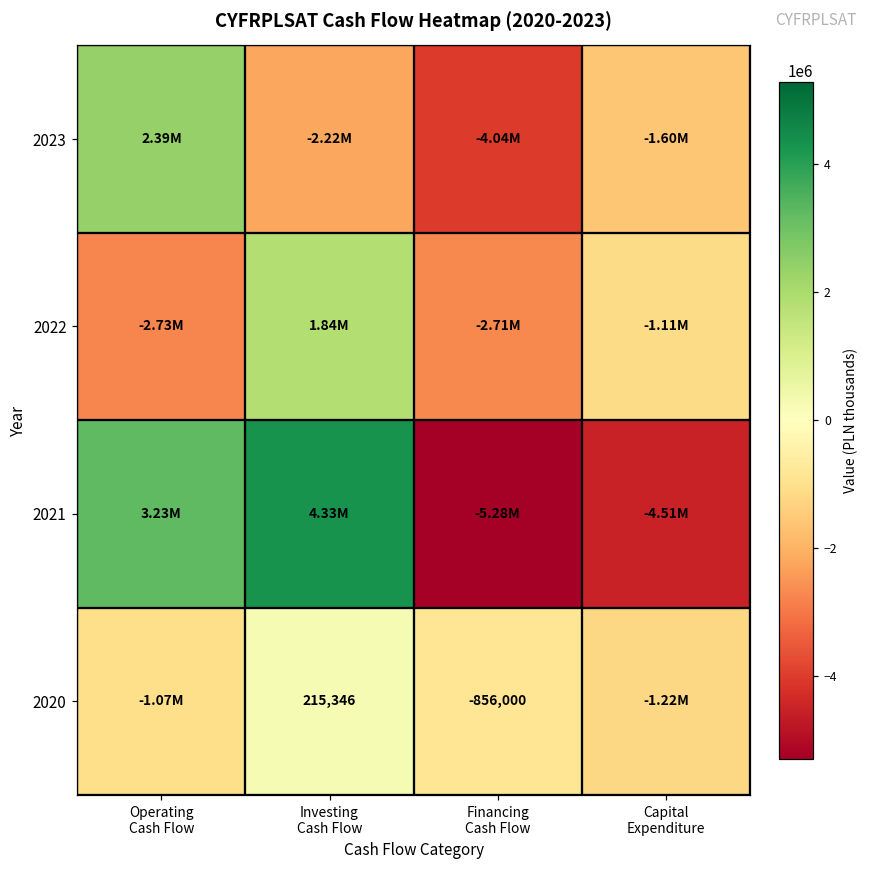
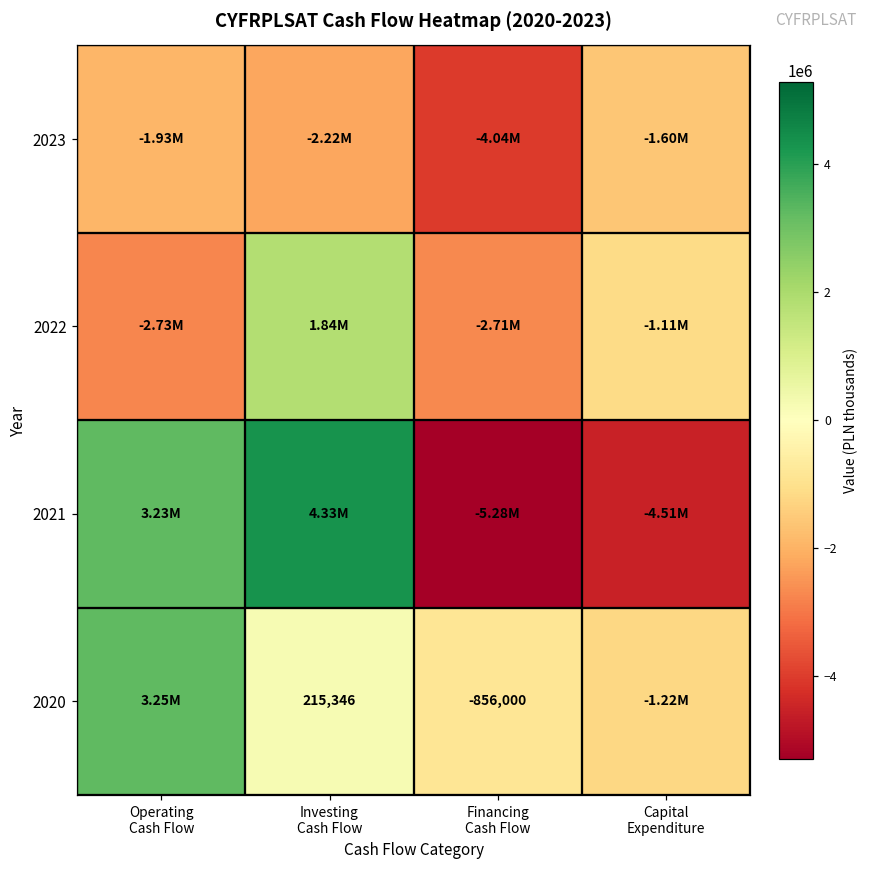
  {
    "2023": {
-     "Operating Cash Flow": "2.39M",
+     "Operating Cash Flow": "-1.93M",
      "Investing Cash Flow": "-2.22M",
      "Financing Cash Flow": "-4.04M",
      "Capital Expenditure": "-1.60M"
    },
    "2022": {
      "Operating Cash Flow": "-2.73M",
      "Investing Cash Flow": "1.84M",
      "Financing Cash Flow": "-2.71M",
      "Capital Expenditure": "-1.11M"
    },
    "2021": {
      "Operating Cash Flow": "3.23M",
      "Investing Cash Flow": "4.33M",
      "Financing Cash Flow": "-5.28M",
      "Capital Expenditure": "-4.51M"
    },
    "2020": {
-     "Operating Cash Flow": "-1.07M",
+     "Operating Cash Flow": "3.25M",
      "Investing Cash Flow": "215,346",
      "Financing Cash Flow": "-856,000",
      "Capital Expenditure": "-1.22M"
    }
  }
